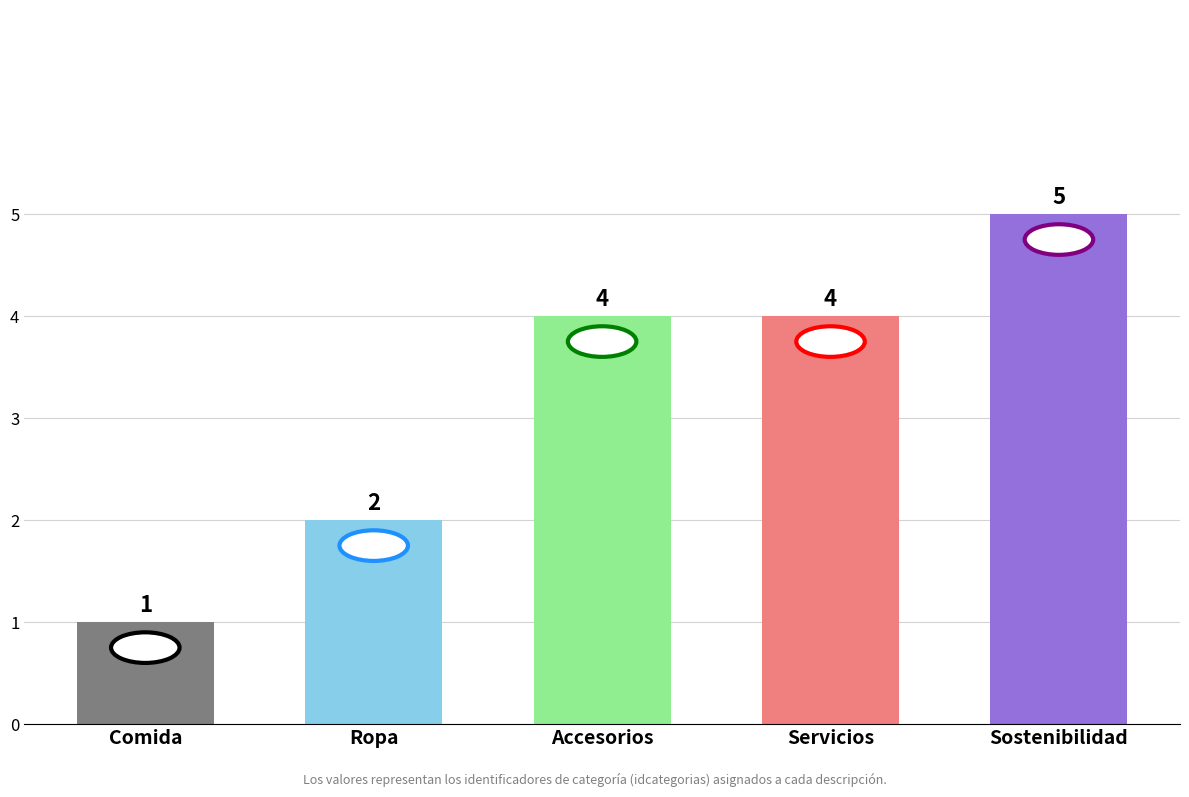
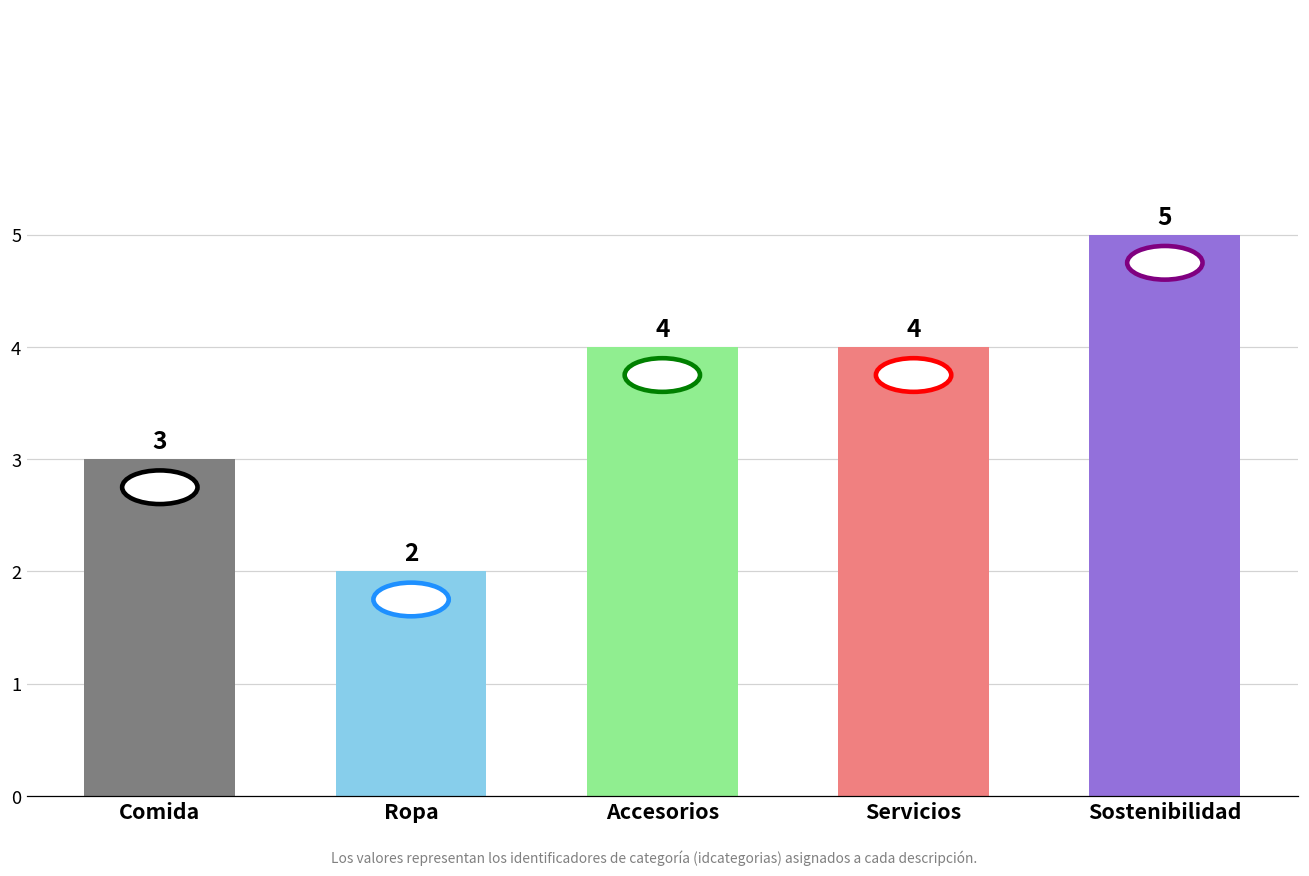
  {
-   "Comida": 1,
+   "Comida": 3,
    "Ropa": 2,
    "Accesorios": 4,
    "Servicios": 4,
    "Sostenibilidad": 5
  }
